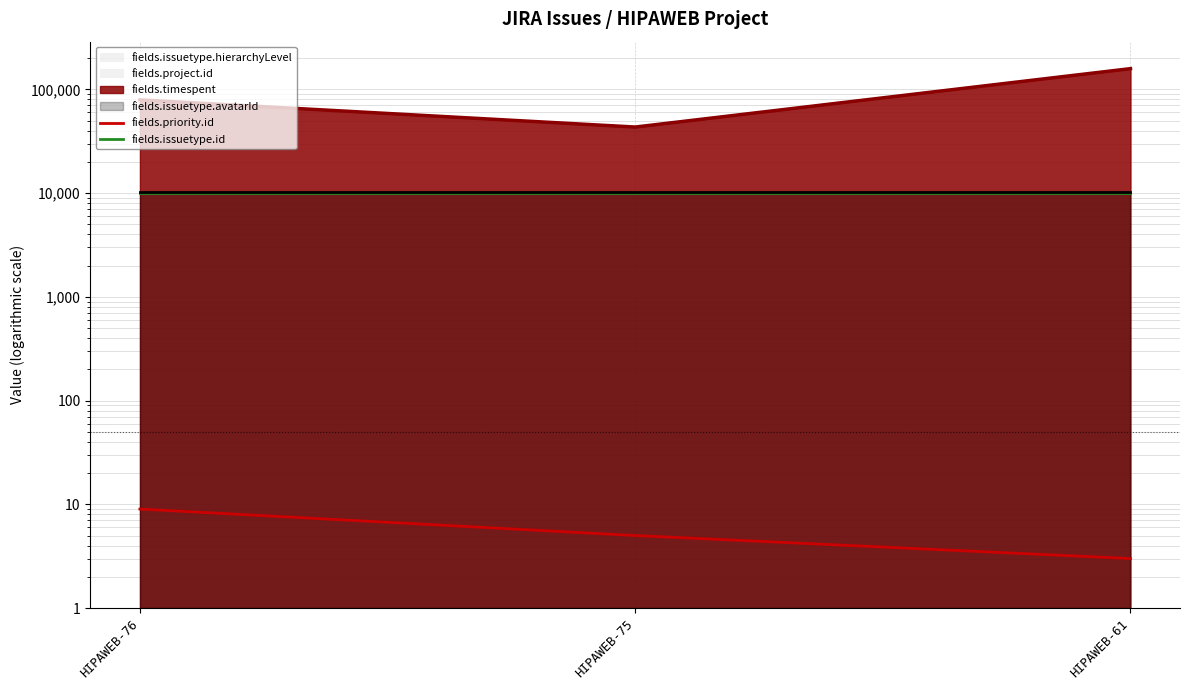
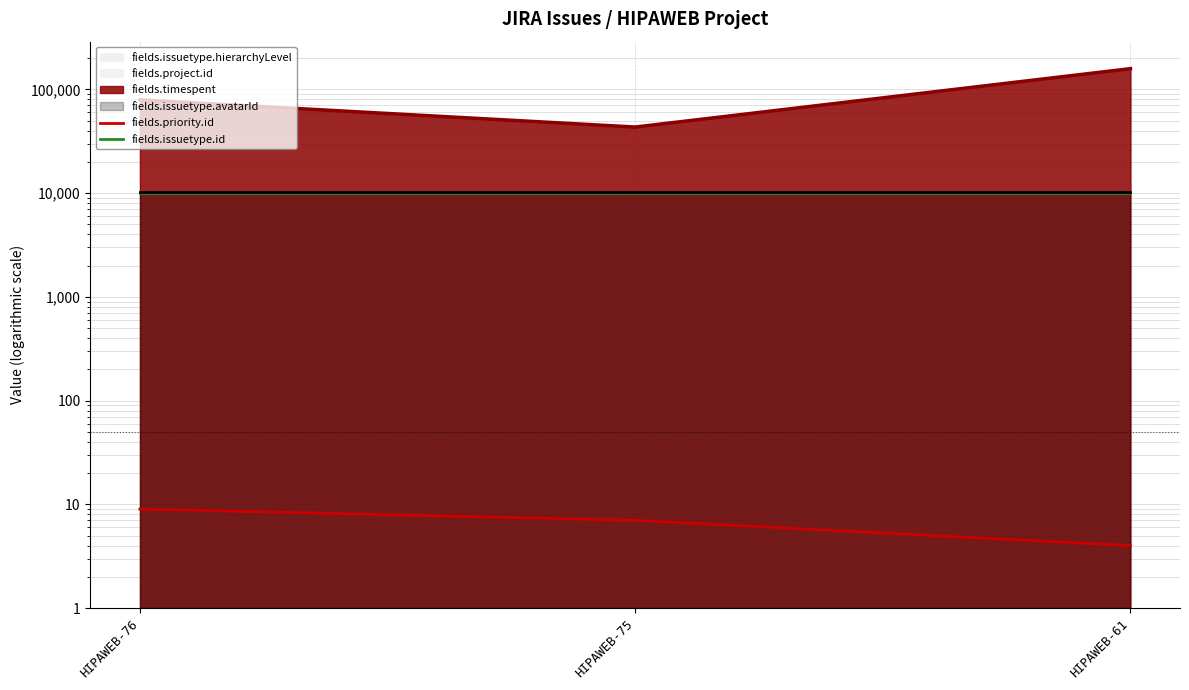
  {
    "fields.issuetype.hierarchyLevel": {
      "HIPAWEB-76": "1",
      "HIPAWEB-75": "1",
      "HIPAWEB-61": "1"
    },
    "fields.timespent": {
      "HIPAWEB-75": "43,000",
      "HIPAWEB-61": "160,000"
    },
    "fields.priority.id": {
      "HIPAWEB-76": "9",
-     "HIPAWEB-75": "5",
-     "HIPAWEB-61": "3"
+     "HIPAWEB-75": "7",
+     "HIPAWEB-61": "4"
    }
  }
